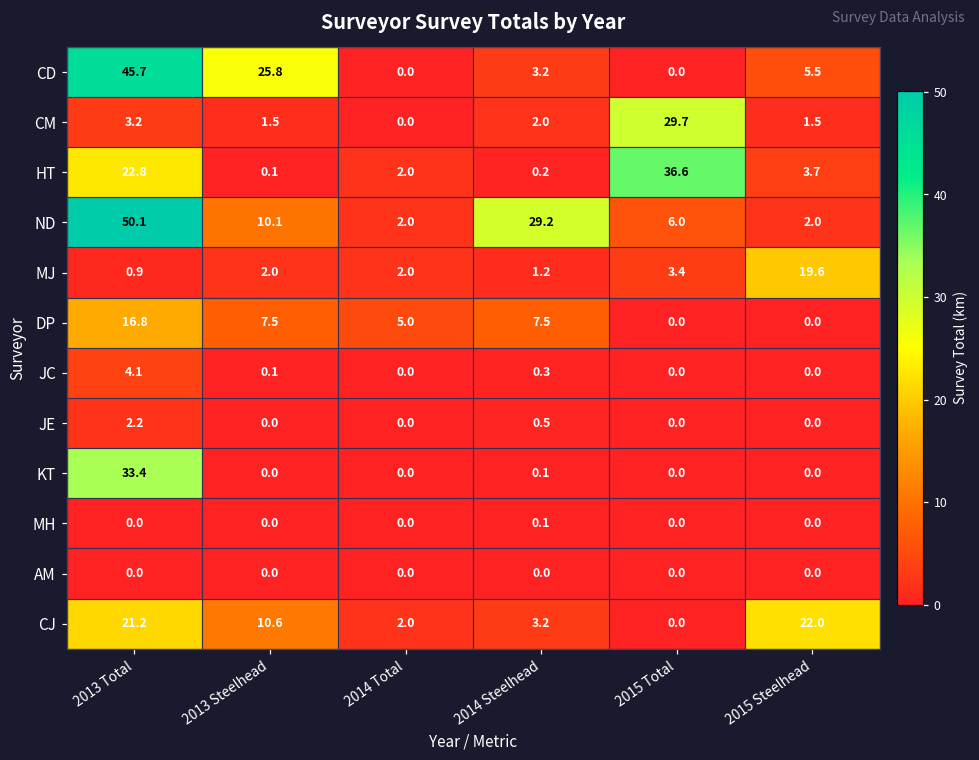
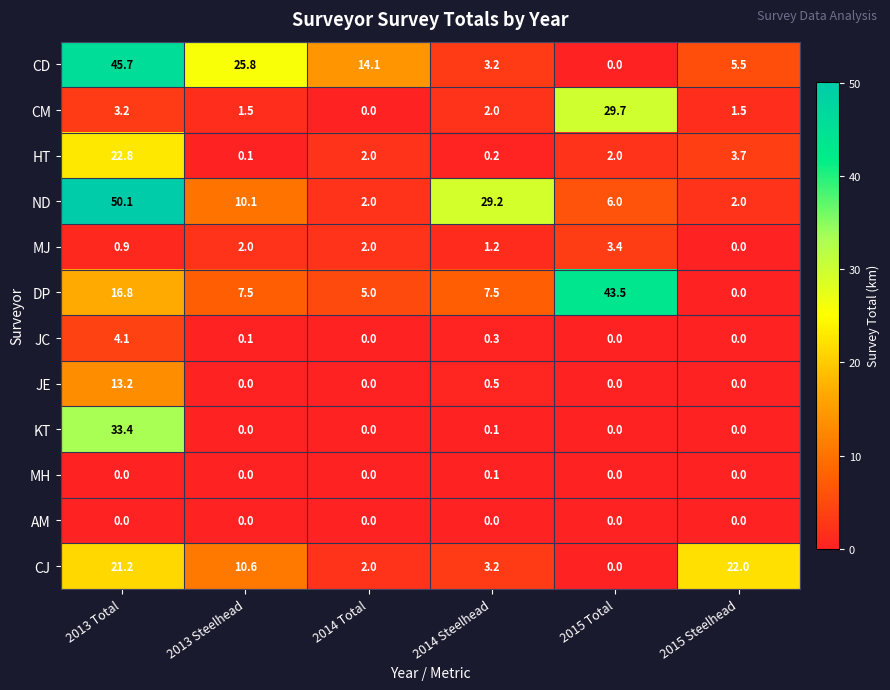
  {
    "CD": {
      "2013 Total": 45.7,
      "2013 Steelhead": 25.8,
-     "2014 Total": 0.0,
+     "2014 Total": 14.1,
      "2014 Steelhead": 3.2,
      "2015 Total": 0.0,
      "2015 Steelhead": 5.5
    },
    "CM": {
      "2013 Total": 3.2,
      "2013 Steelhead": 1.5,
      "2014 Total": 0.0,
      "2014 Steelhead": 2.0,
      "2015 Total": 29.7,
      "2015 Steelhead": 1.5
    },
    "HT": {
      "2013 Total": 22.8,
      "2013 Steelhead": 0.1,
      "2014 Total": 2.0,
      "2014 Steelhead": 0.2,
-     "2015 Total": 36.6,
+     "2015 Total": 2.0,
      "2015 Steelhead": 3.7
    },
    "ND": {
      "2013 Total": 50.1,
      "2013 Steelhead": 10.1,
      "2014 Total": 2.0,
      "2014 Steelhead": 29.2,
      "2015 Total": 6.0,
      "2015 Steelhead": 2.0
    },
    "MJ": {
      "2013 Total": 0.9,
      "2013 Steelhead": 2.0,
      "2014 Total": 2.0,
      "2014 Steelhead": 1.2,
      "2015 Total": 3.4,
-     "2015 Steelhead": 19.6
+     "2015 Steelhead": 0.0
    },
    "DP": {
      "2013 Total": 16.8,
      "2013 Steelhead": 7.5,
      "2014 Total": 5.0,
      "2014 Steelhead": 7.5,
-     "2015 Total": 0.0,
+     "2015 Total": 43.5,
      "2015 Steelhead": 0.0
    },
    "JC": {
      "2013 Total": 4.1,
      "2013 Steelhead": 0.1,
      "2014 Total": 0.0,
      "2014 Steelhead": 0.3,
      "2015 Total": 0.0,
      "2015 Steelhead": 0.0
    },
    "JE": {
-     "2013 Total": 2.2,
+     "2013 Total": 13.2,
      "2013 Steelhead": 0.0,
      "2014 Total": 0.0,
      "2014 Steelhead": 0.5,
      "2015 Total": 0.0,
      "2015 Steelhead": 0.0
    },
    "KT": {
      "2013 Total": 33.4,
      "2013 Steelhead": 0.0,
      "2014 Total": 0.0,
      "2014 Steelhead": 0.1,
      "2015 Total": 0.0,
      "2015 Steelhead": 0.0
    },
    "MH": {
      "2013 Total": 0.0,
      "2013 Steelhead": 0.0,
      "2014 Total": 0.0,
      "2014 Steelhead": 0.1,
      "2015 Total": 0.0,
      "2015 Steelhead": 0.0
    },
    "AM": {
      "2013 Total": 0.0,
      "2013 Steelhead": 0.0,
      "2014 Total": 0.0,
      "2014 Steelhead": 0.0,
      "2015 Total": 0.0,
      "2015 Steelhead": 0.0
    },
    "CJ": {
      "2013 Total": 21.2,
      "2013 Steelhead": 10.6,
      "2014 Total": 2.0,
      "2014 Steelhead": 3.2,
      "2015 Total": 0.0,
      "2015 Steelhead": 22.0
    }
  }
